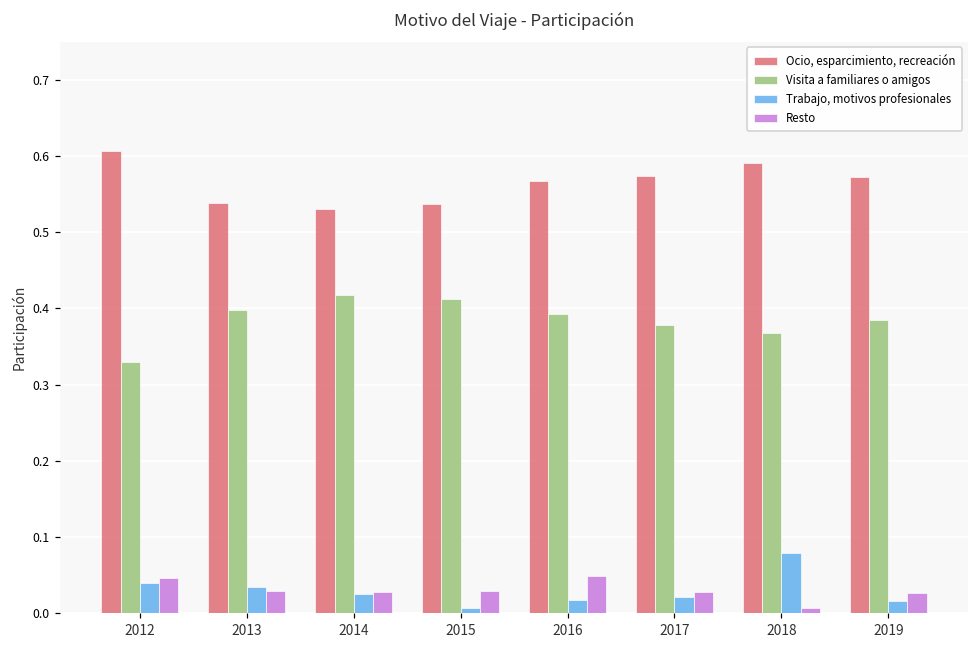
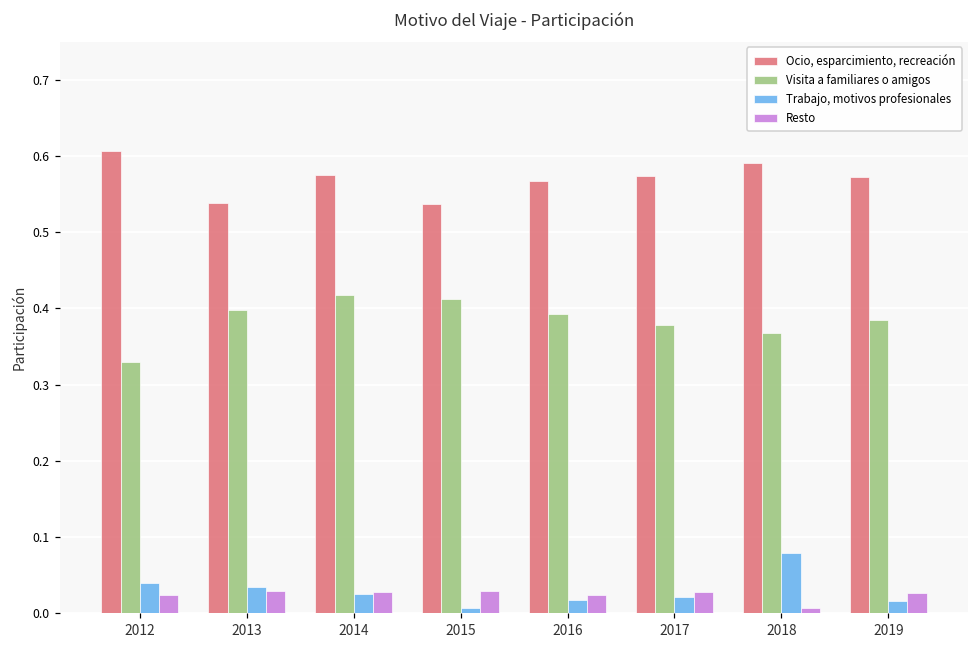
  {
    "Ocio, esparcimiento, recreación": {
      "2012": 0.61,
      "2013": 0.54,
-     "2014": 0.53,
+     "2014": 0.58,
      "2015": 0.54,
      "2016": 0.57,
      "2017": 0.57,
      "2018": 0.59,
      "2019": 0.57
    },
    "Visita a familiares o amigos": {
      "2012": 0.33,
      "2013": 0.40,
      "2014": 0.42,
      "2015": 0.41,
      "2016": 0.39,
      "2017": 0.38,
      "2018": 0.37,
      "2019": 0.39
    },
    "Trabajo, motivos profesionales": {
      "2012": 0.04,
      "2013": 0.03,
      "2014": 0.02,
      "2015": 0.01,
      "2016": 0.02,
      "2017": 0.02,
      "2018": 0.08,
      "2019": 0.02
    },
    "Resto": {
-     "2012": 0.05,
+     "2012": 0.02,
      "2013": 0.03,
      "2014": 0.03,
      "2015": 0.03,
-     "2016": 0.05,
+     "2016": 0.02,
      "2017": 0.03,
      "2018": 0.01,
      "2019": 0.03
    }
  }
